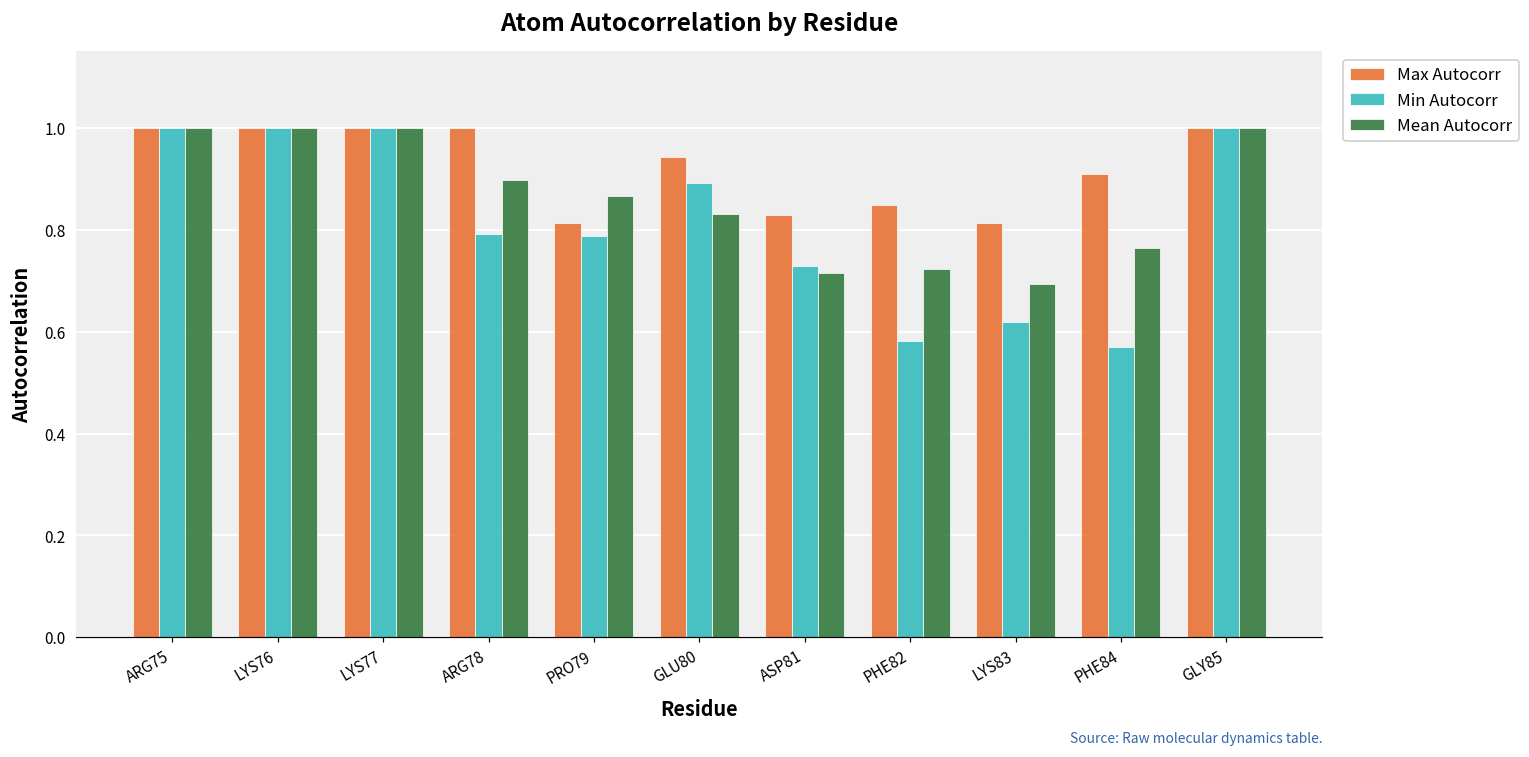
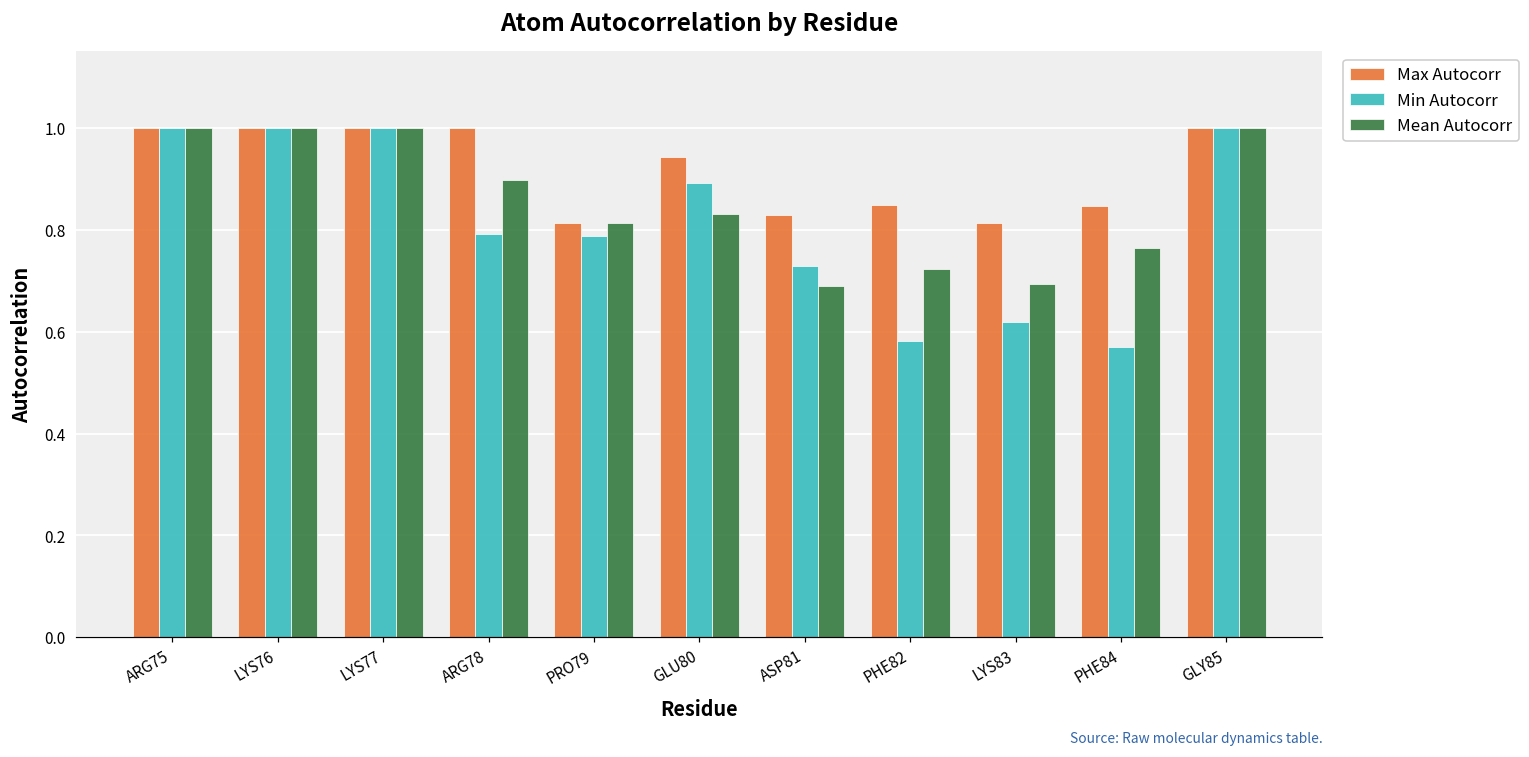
  {
    "Max Autocorr": {
      "ARG75": 1.00,
      "LYS76": 1.00,
      "LYS77": 1.00,
      "ARG78": 1.00,
      "PRO79": 0.81,
      "GLU80": 0.94,
      "ASP81": 0.83,
      "PHE82": 0.85,
      "LYS83": 0.81,
-     "PHE84": 0.91,
+     "PHE84": 0.85,
      "GLY85": 1.00
    },
    "Min Autocorr": {
      "ARG75": 1.00,
      "LYS76": 1.00,
      "LYS77": 1.00,
      "ARG78": 0.79,
      "PRO79": 0.79,
      "GLU80": 0.89,
      "ASP81": 0.73,
      "PHE82": 0.58,
      "LYS83": 0.62,
      "PHE84": 0.57,
      "GLY85": 1.00
    },
    "Mean Autocorr": {
      "ARG75": 1.00,
      "LYS76": 1.00,
      "LYS77": 1.00,
      "ARG78": 0.90,
-     "PRO79": 0.87,
+     "PRO79": 0.81,
      "GLU80": 0.83,
-     "ASP81": 0.72,
+     "ASP81": 0.69,
      "PHE82": 0.72,
      "LYS83": 0.69,
      "PHE84": 0.76,
      "GLY85": 1.00
    }
  }
